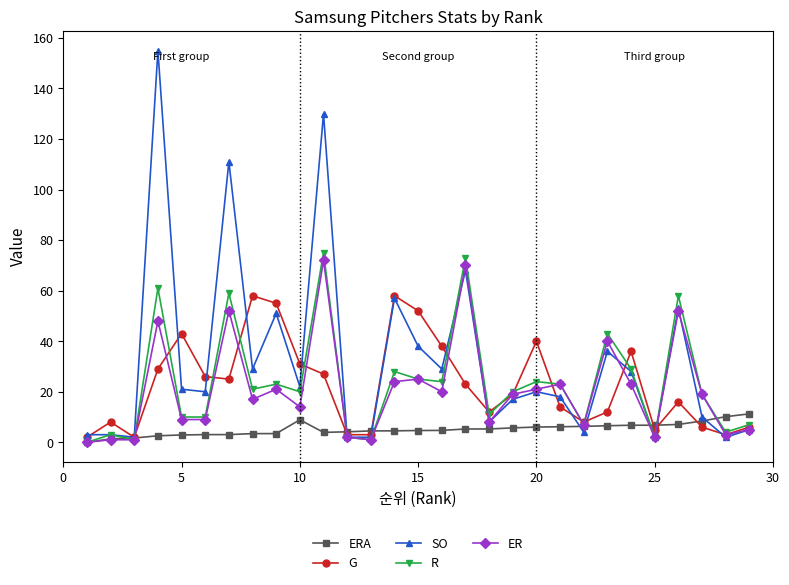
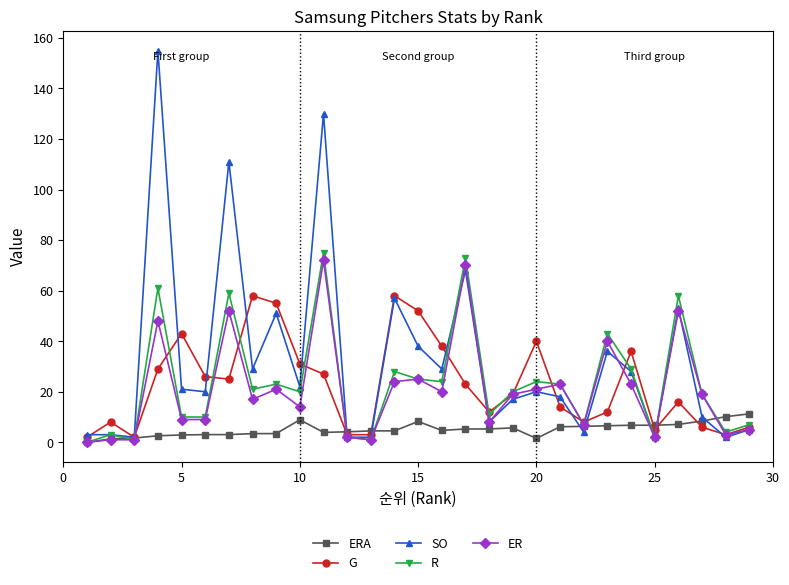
  {
    "ERA": {
      "5": 3,
      "10": 9,
-     "15": 5,
-     "20": 6,
+     "15": 8,
+     "20": 2,
      "25": 7
    },
    "G": {
      "5": 43,
      "10": 31,
      "15": 52,
      "20": 40,
      "25": 5
    },
    "SO": {
      "5": 21,
      "10": 22,
      "15": 38,
      "20": 20
    },
    "R": {
      "5": 10,
      "10": 20,
      "20": 24
    },
    "ER": {
      "5": 9,
      "10": 14,
      "20": 21
    }
  }
